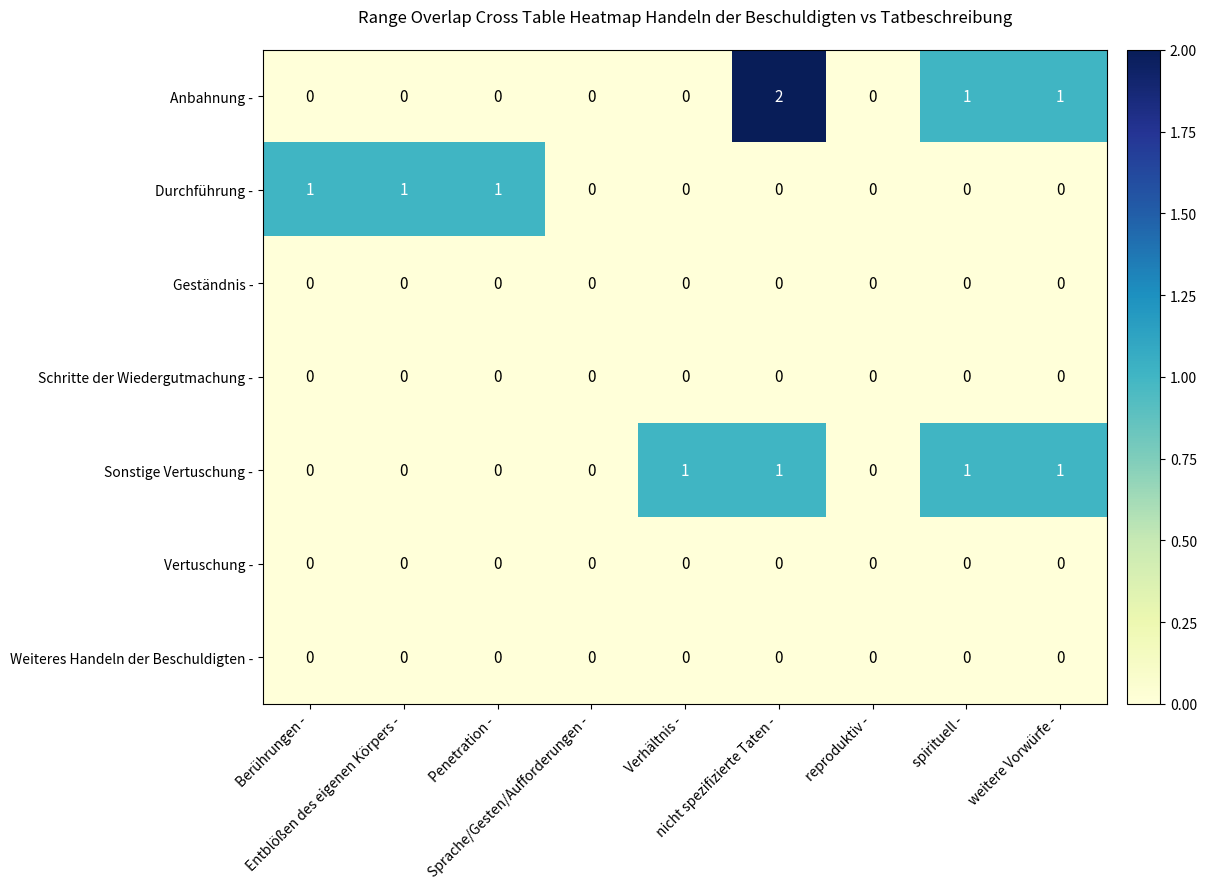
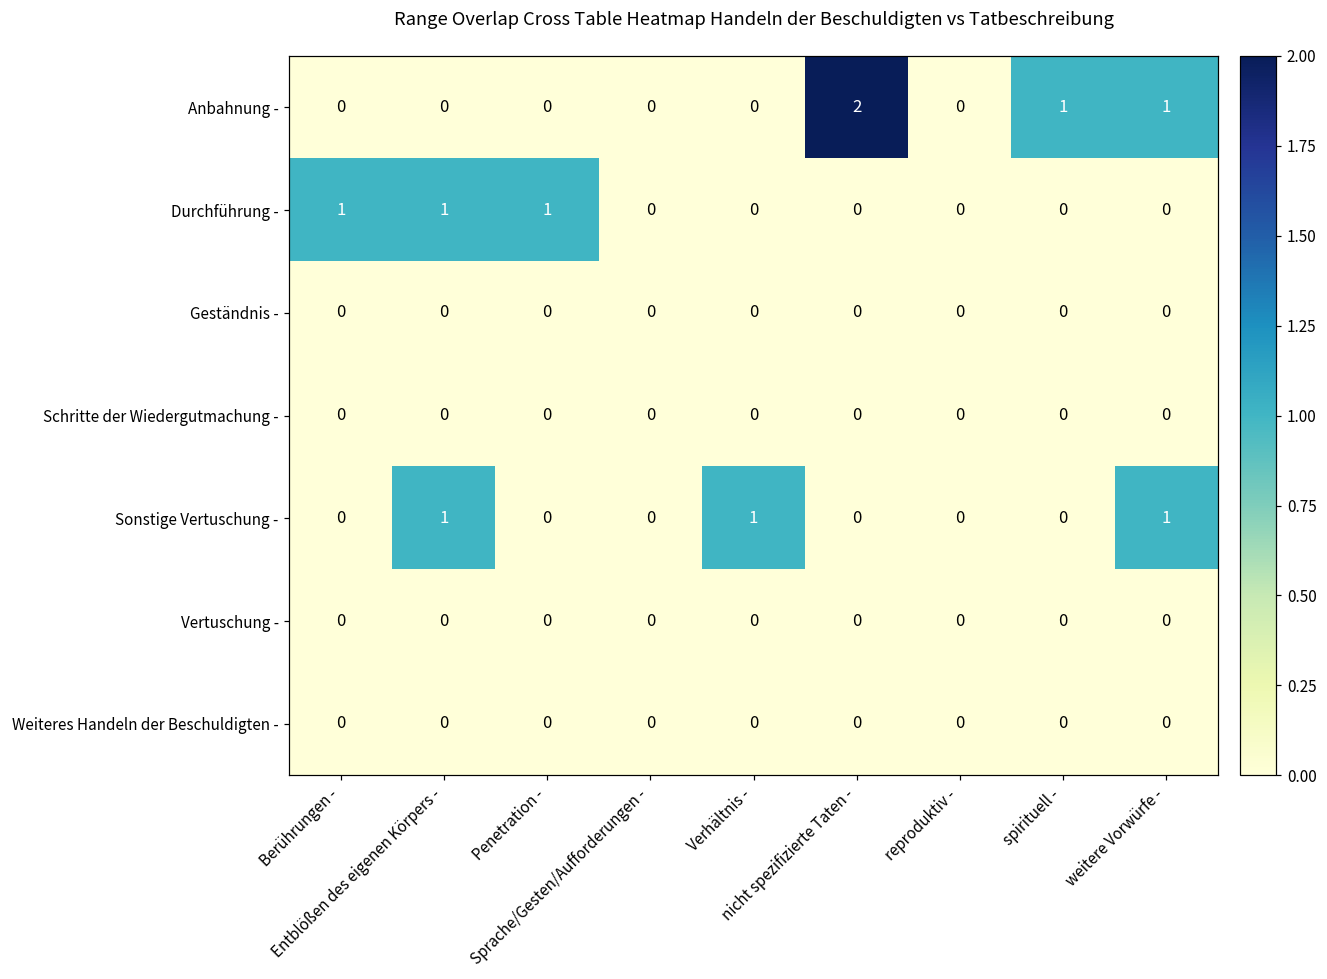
  {
    "Anbahnung -": {
      "Berührungen -": 0,
      "Entblößen des eigenen Körpers -": 0,
      "Penetration -": 0,
      "Sprache/Gesten/Aufforderungen -": 0,
      "Verhältnis -": 0,
      "nicht spezifizierte Taten -": 2,
      "reproduktiv -": 0,
      "spirituell -": 1,
      "weitere Vorwürfe -": 1
    },
    "Durchführung -": {
      "Berührungen -": 1,
      "Entblößen des eigenen Körpers -": 1,
      "Penetration -": 1,
      "Sprache/Gesten/Aufforderungen -": 0,
      "Verhältnis -": 0,
      "nicht spezifizierte Taten -": 0,
      "reproduktiv -": 0,
      "spirituell -": 0,
      "weitere Vorwürfe -": 0
    },
    "Geständnis -": {
      "Berührungen -": 0,
      "Entblößen des eigenen Körpers -": 0,
      "Penetration -": 0,
      "Sprache/Gesten/Aufforderungen -": 0,
      "Verhältnis -": 0,
      "nicht spezifizierte Taten -": 0,
      "reproduktiv -": 0,
      "spirituell -": 0,
      "weitere Vorwürfe -": 0
    },
    "Schritte der Wiedergutmachung -": {
      "Berührungen -": 0,
      "Entblößen des eigenen Körpers -": 0,
      "Penetration -": 0,
      "Sprache/Gesten/Aufforderungen -": 0,
      "Verhältnis -": 0,
      "nicht spezifizierte Taten -": 0,
      "reproduktiv -": 0,
      "spirituell -": 0,
      "weitere Vorwürfe -": 0
    },
    "Sonstige Vertuschung -": {
      "Berührungen -": 0,
-     "Entblößen des eigenen Körpers -": 0,
+     "Entblößen des eigenen Körpers -": 1,
      "Penetration -": 0,
      "Sprache/Gesten/Aufforderungen -": 0,
      "Verhältnis -": 1,
-     "nicht spezifizierte Taten -": 1,
+     "nicht spezifizierte Taten -": 0,
      "reproduktiv -": 0,
-     "spirituell -": 1,
+     "spirituell -": 0,
      "weitere Vorwürfe -": 1
    },
    "Vertuschung -": {
      "Berührungen -": 0,
      "Entblößen des eigenen Körpers -": 0,
      "Penetration -": 0,
      "Sprache/Gesten/Aufforderungen -": 0,
      "Verhältnis -": 0,
      "nicht spezifizierte Taten -": 0,
      "reproduktiv -": 0,
      "spirituell -": 0,
      "weitere Vorwürfe -": 0
    },
    "Weiteres Handeln der Beschuldigten -": {
      "Berührungen -": 0,
      "Entblößen des eigenen Körpers -": 0,
      "Penetration -": 0,
      "Sprache/Gesten/Aufforderungen -": 0,
      "Verhältnis -": 0,
      "nicht spezifizierte Taten -": 0,
      "reproduktiv -": 0,
      "spirituell -": 0,
      "weitere Vorwürfe -": 0
    }
  }
